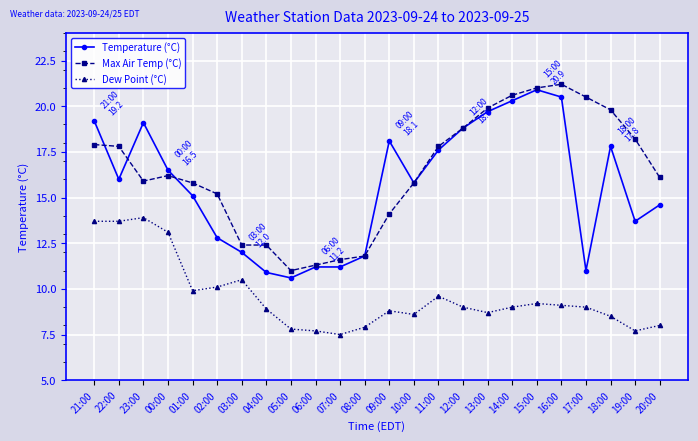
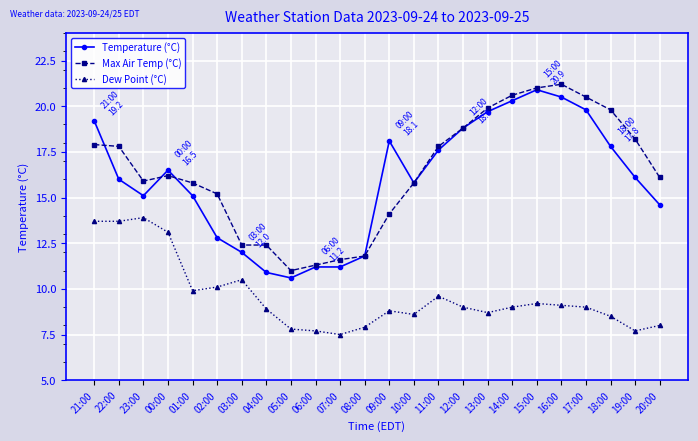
  {
    "Temperature (°C)": {
      "22:00": 16.0,
-     "23:00": 19.1,
+     "23:00": 15.1,
      "01:00": 15.1,
      "02:00": 12.8,
      "04:00": 10.9,
      "05:00": 10.6,
      "11:00": 17.6,
      "14:00": 20.3,
      "16:00": 20.5,
-     "17:00": 11.0,
-     "19:00": 13.7,
+     "17:00": 19.8,
+     "19:00": 16.1,
      "20:00": 14.6
    }
  }
